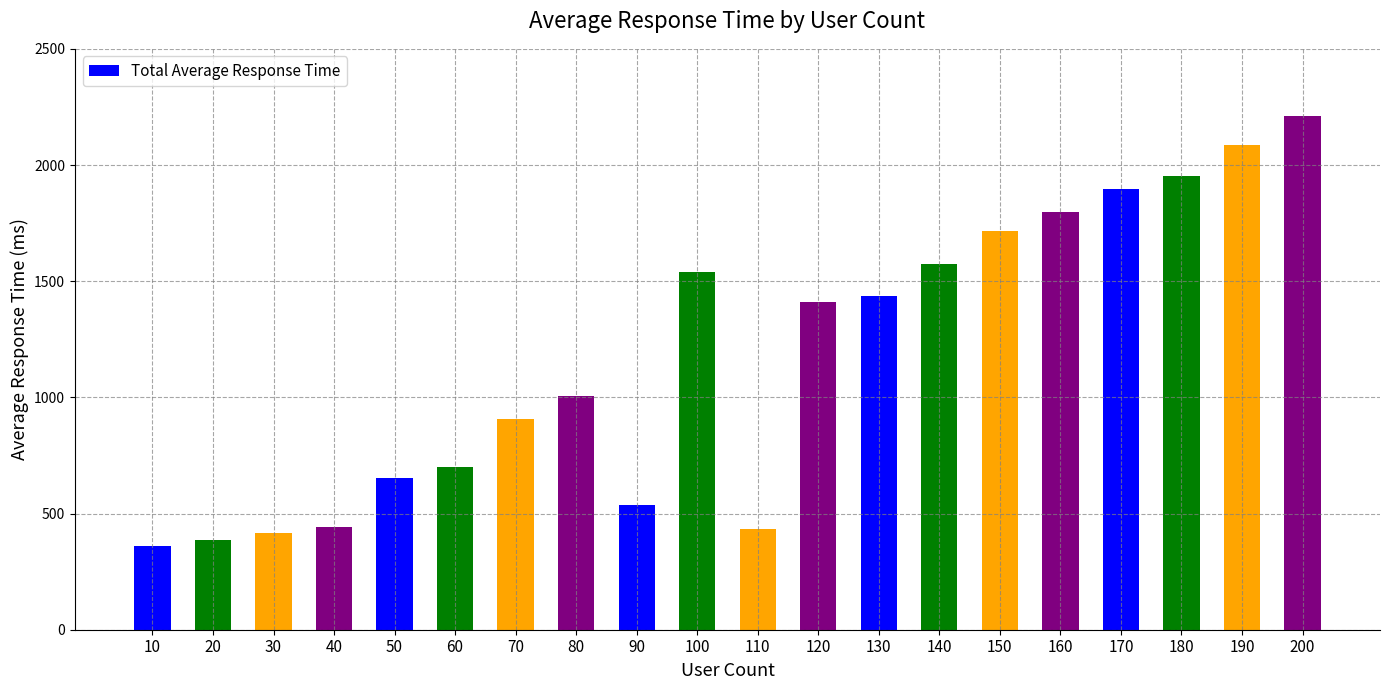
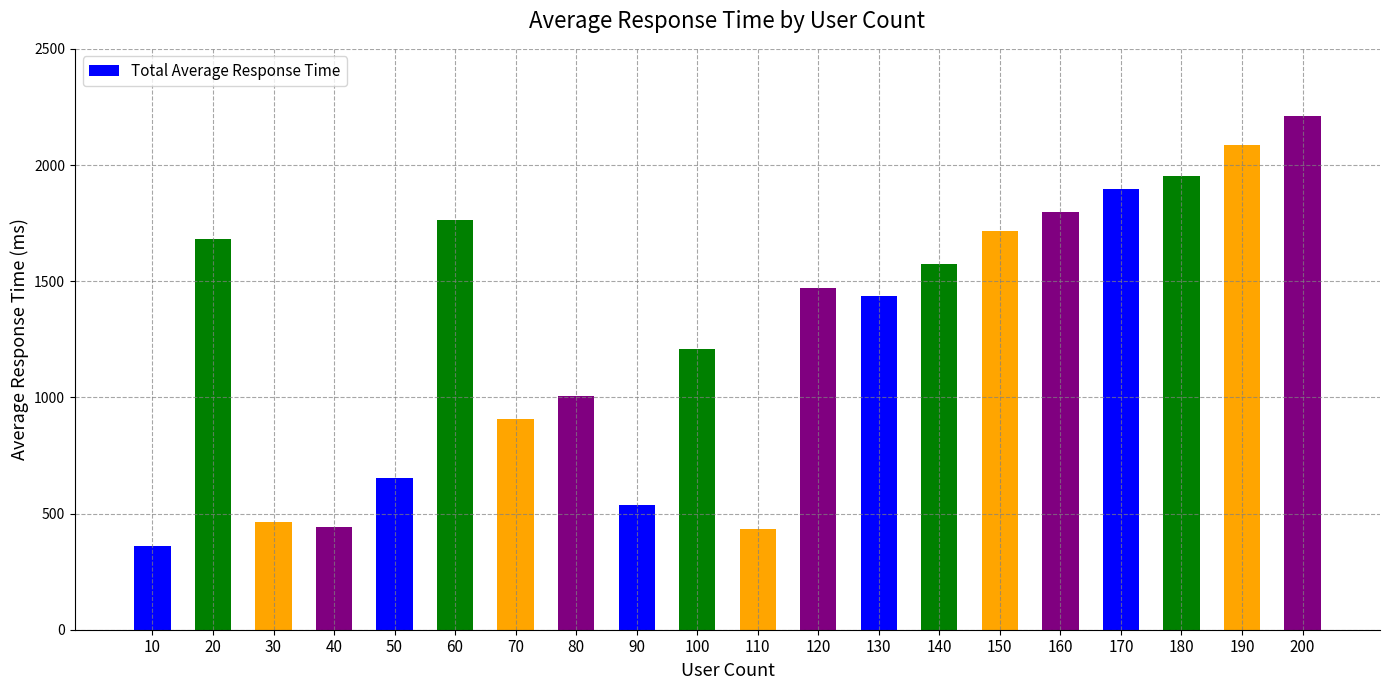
  {
    "10": 360,
-   "20": 390,
-   "30": 420,
+   "20": 1680,
+   "30": 460,
    "40": 440,
    "50": 650,
-   "60": 700,
+   "60": 1760,
    "70": 910,
    "80": 1010,
    "90": 530,
-   "100": 1540,
+   "100": 1210,
    "110": 430,
-   "120": 1410,
+   "120": 1470,
    "130": 1440,
    "140": 1570,
    "150": 1720,
    "160": 1800,
    "170": 1900,
    "180": 1950,
    "190": 2090,
    "200": 2210
  }
